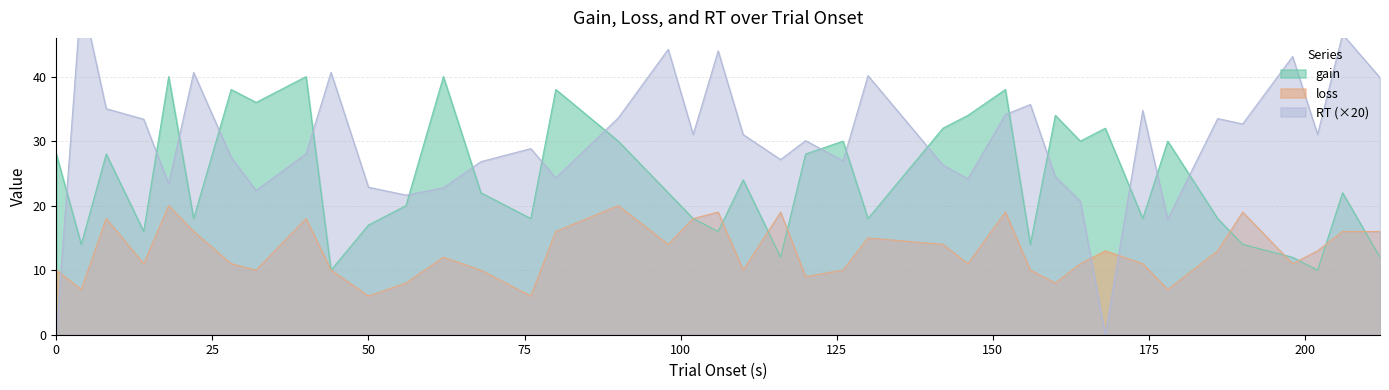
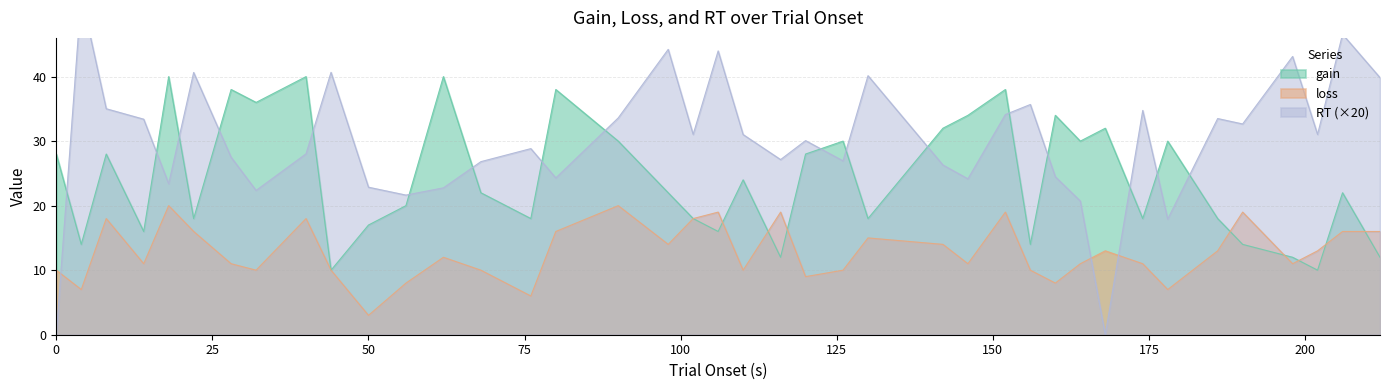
  {
    "gain": {
      "0": 28,
      "50": 17
    },
    "loss": {
      "0": 10,
-     "50": 6
+     "50": 3
    },
    "RT (×20)": {
      "0": 0,
      "50": 23
    }
  }
